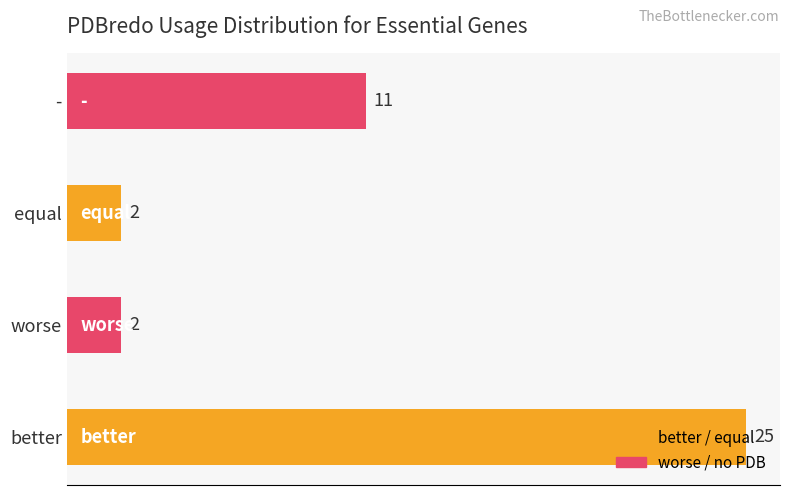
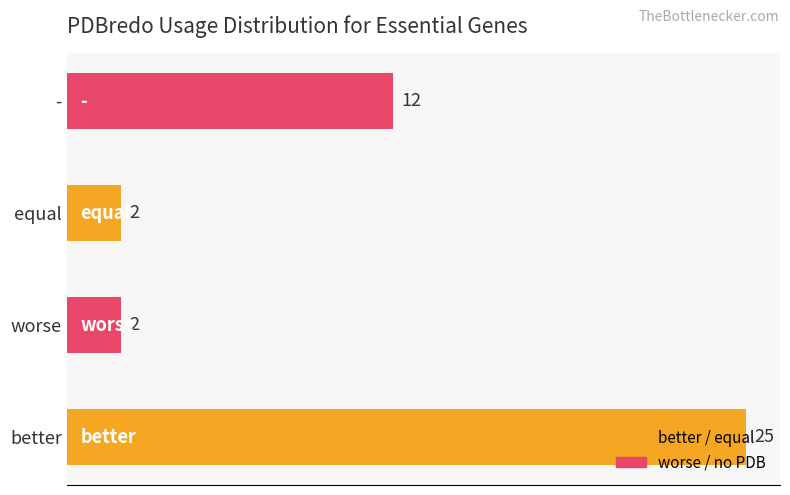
  {
-   "-": 11,
+   "-": 12,
    "equal": 2,
    "better": 25
  }
